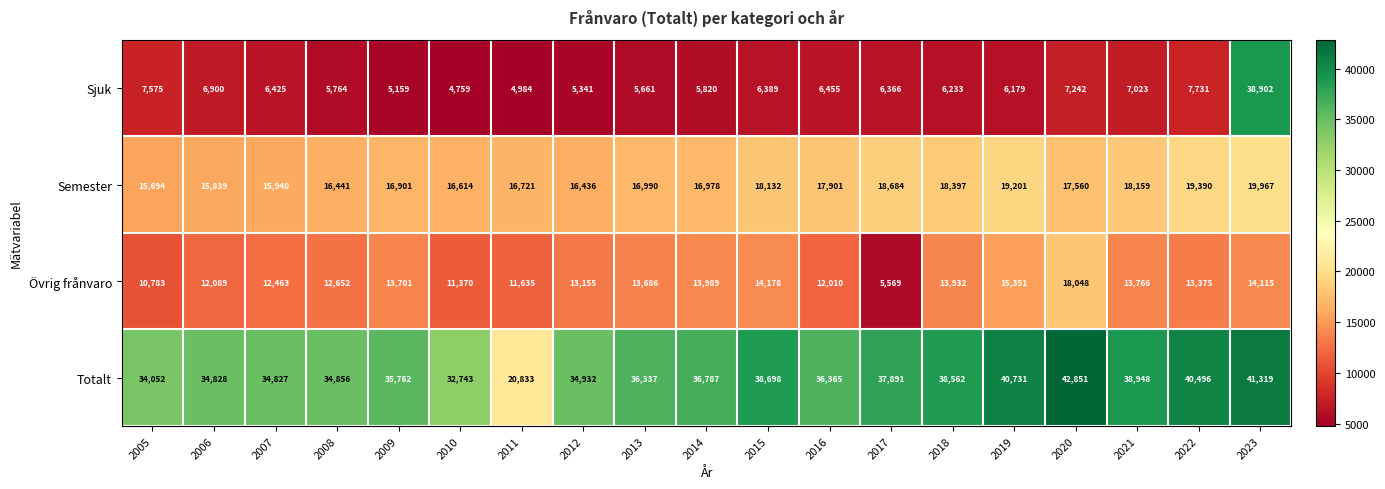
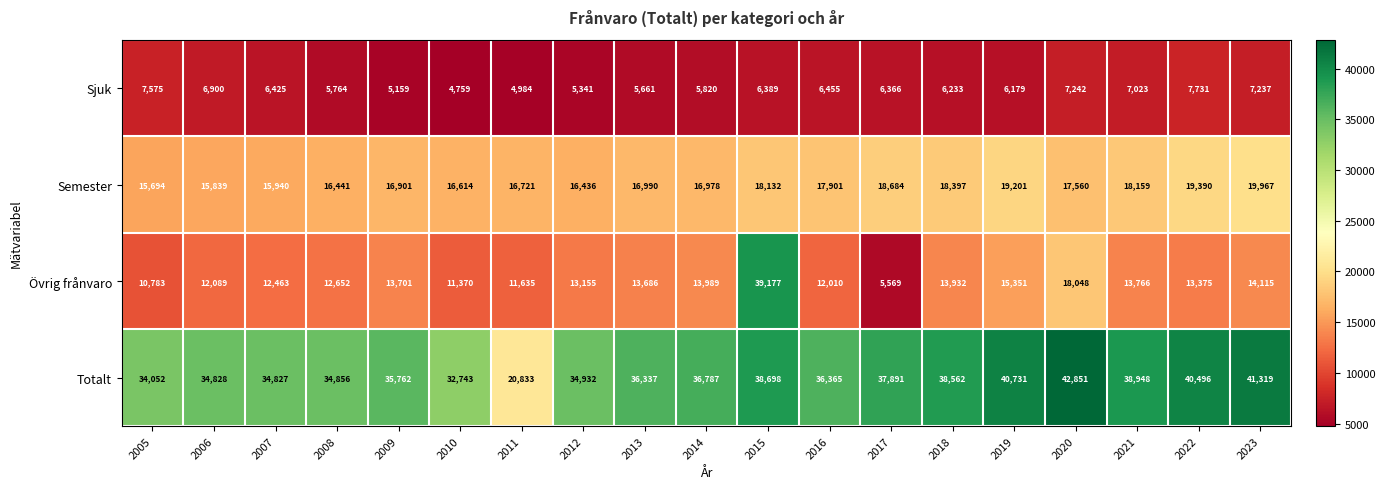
  {
    "Sjuk": {
      "2005": "7,575",
      "2006": "6,900",
      "2007": "6,425",
      "2008": "5,764",
      "2009": "5,159",
      "2010": "4,759",
      "2011": "4,984",
      "2012": "5,341",
      "2013": "5,661",
      "2014": "5,820",
      "2015": "6,389",
      "2016": "6,455",
      "2017": "6,366",
      "2018": "6,233",
      "2019": "6,179",
      "2020": "7,242",
      "2021": "7,023",
      "2022": "7,731",
-     "2023": "38,902"
+     "2023": "7,237"
    },
    "Semester": {
      "2005": "15,694",
      "2006": "15,839",
      "2007": "15,940",
      "2008": "16,441",
      "2009": "16,901",
      "2010": "16,614",
      "2011": "16,721",
      "2012": "16,436",
      "2013": "16,990",
      "2014": "16,978",
      "2015": "18,132",
      "2016": "17,901",
      "2017": "18,684",
      "2018": "18,397",
      "2019": "19,201",
      "2020": "17,560",
      "2021": "18,159",
      "2022": "19,390",
      "2023": "19,967"
    },
    "Övrig frånvaro": {
      "2005": "10,783",
      "2006": "12,089",
      "2007": "12,463",
      "2008": "12,652",
      "2009": "13,701",
      "2010": "11,370",
      "2011": "11,635",
      "2012": "13,155",
      "2013": "13,686",
      "2014": "13,989",
-     "2015": "14,178",
+     "2015": "39,177",
      "2016": "12,010",
      "2017": "5,569",
      "2018": "13,932",
      "2019": "15,351",
      "2020": "18,048",
      "2021": "13,766",
      "2022": "13,375",
      "2023": "14,115"
    },
    "Totalt": {
      "2005": "34,052",
      "2006": "34,828",
      "2007": "34,827",
      "2008": "34,856",
      "2009": "35,762",
      "2010": "32,743",
      "2011": "20,833",
      "2012": "34,932",
      "2013": "36,337",
      "2014": "36,787",
      "2015": "38,698",
      "2016": "36,365",
      "2017": "37,891",
      "2018": "38,562",
      "2019": "40,731",
      "2020": "42,851",
      "2021": "38,948",
      "2022": "40,496",
      "2023": "41,319"
    }
  }
